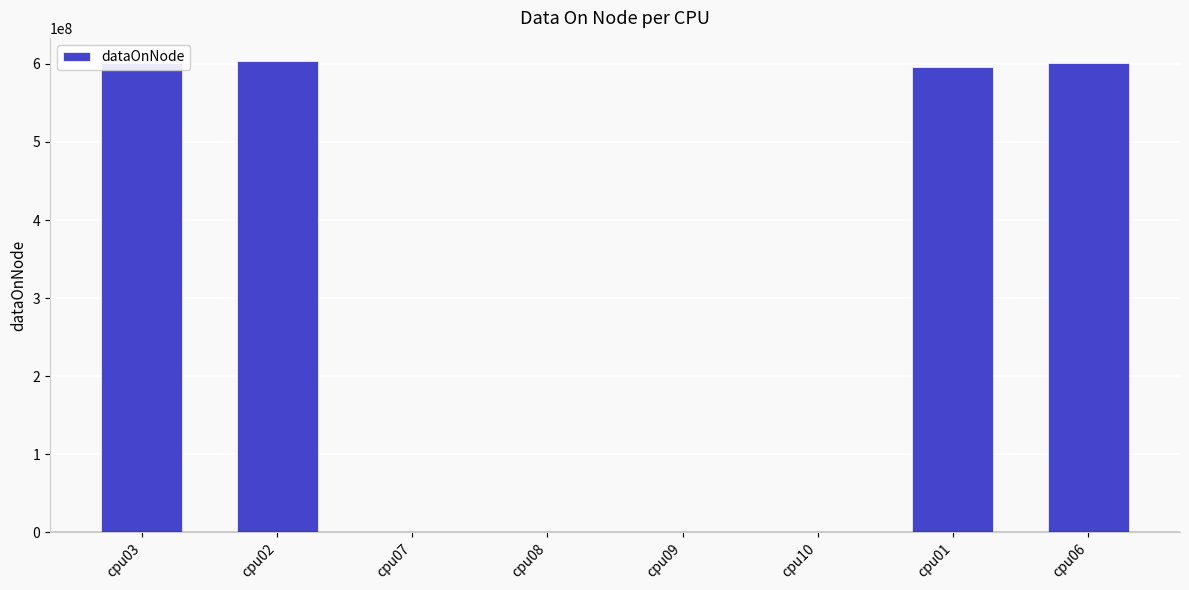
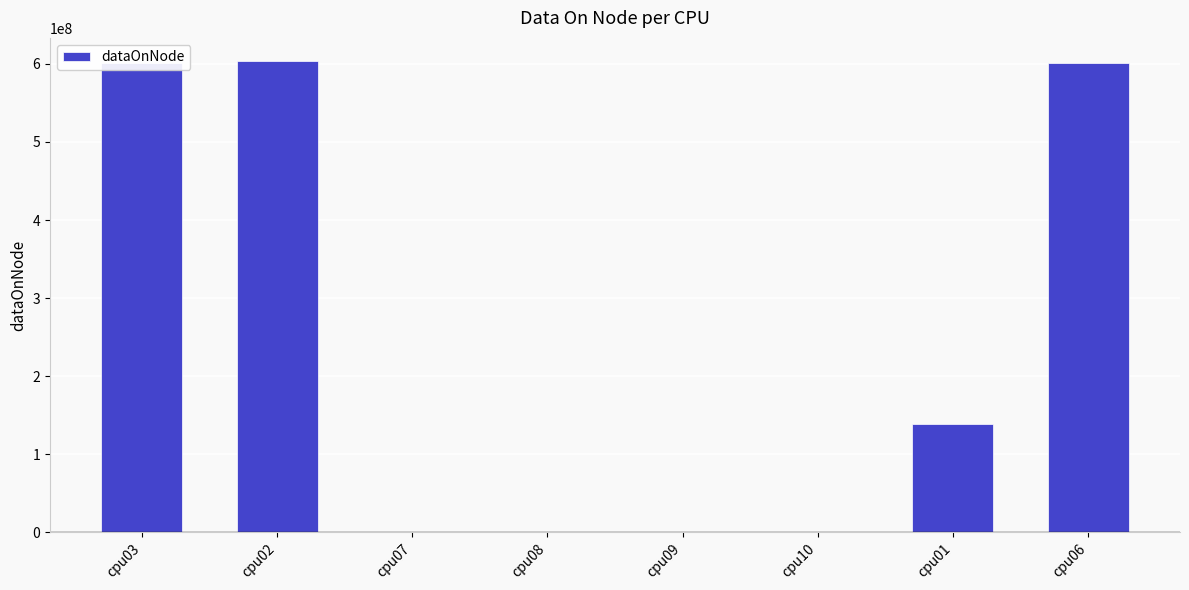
  {
    "cpu02": 600000000,
-   "cpu01": 600000000,
+   "cpu01": 140000000,
    "cpu06": 600000000
  }
